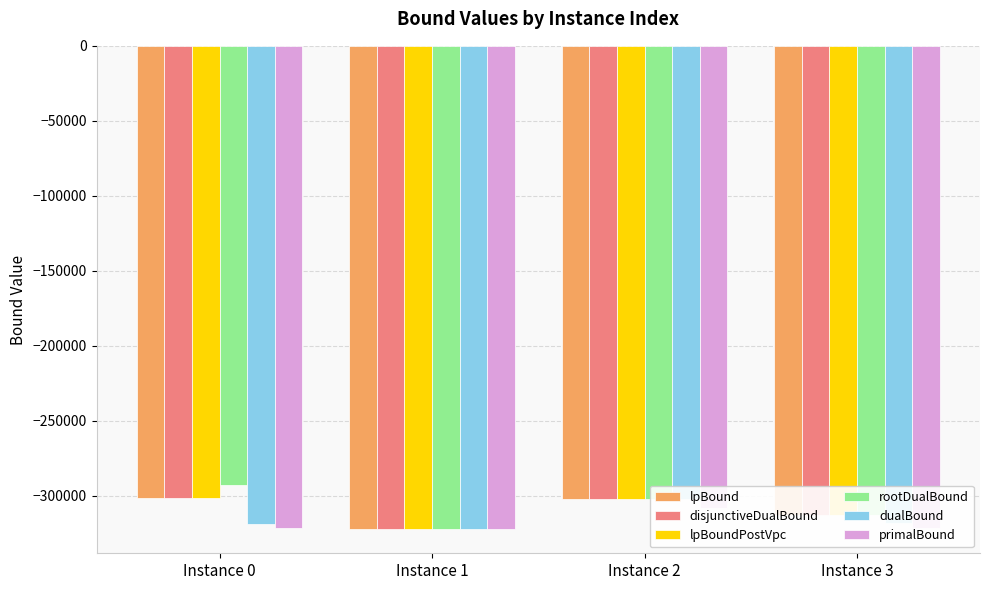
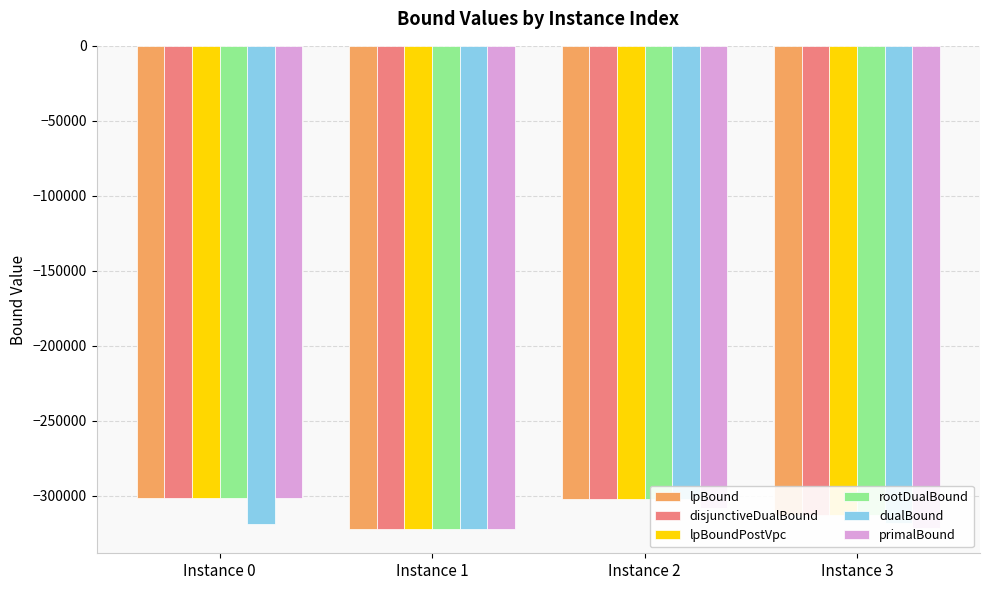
  {
    "lpBoundPostVpc": {
      "Instance 0": -302000,
      "Instance 1": -322000,
      "Instance 2": -302000
    },
    "rootDualBound": {
-     "Instance 0": -293000,
+     "Instance 0": -302000,
      "Instance 1": -322000
    },
    "dualBound": {
      "Instance 0": -319000,
      "Instance 1": -322000
    },
    "primalBound": {
-     "Instance 0": -321000,
+     "Instance 0": -302000,
      "Instance 1": -322000
    }
  }
